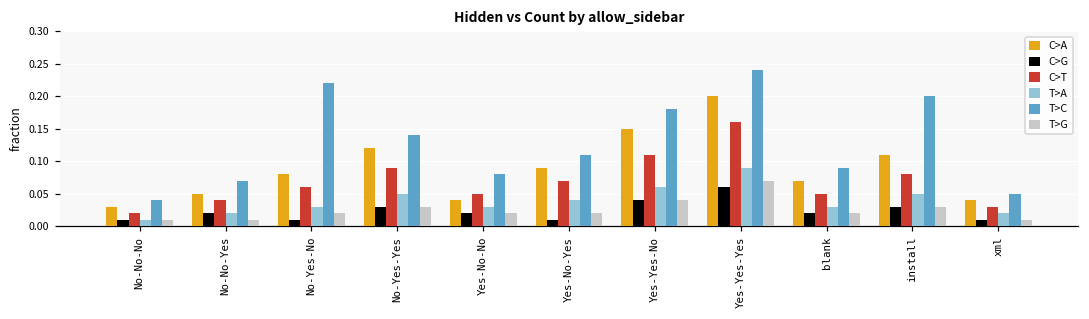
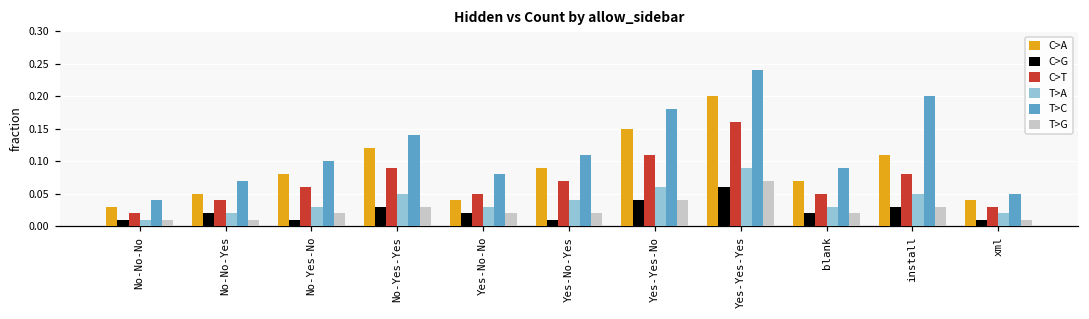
  {
    "C>A": {
      "No-No-No": 0.03,
      "No-No-Yes": 0.05,
      "No-Yes-No": 0.08,
      "No-Yes-Yes": 0.12,
      "Yes-No-No": 0.04,
      "Yes-No-Yes": 0.09,
      "Yes-Yes-No": 0.15,
      "Yes-Yes-Yes": 0.20,
      "blank": 0.07,
      "install": 0.11,
      "xml": 0.04
    },
    "C>G": {
      "No-No-No": 0.01,
      "No-No-Yes": 0.02,
      "No-Yes-No": 0.01,
      "No-Yes-Yes": 0.03,
      "Yes-No-No": 0.02,
      "Yes-No-Yes": 0.01,
      "Yes-Yes-No": 0.04,
      "Yes-Yes-Yes": 0.06,
      "blank": 0.02,
      "install": 0.03,
      "xml": 0.01
    },
    "C>T": {
      "No-No-No": 0.02,
      "No-No-Yes": 0.04,
      "No-Yes-No": 0.06,
      "No-Yes-Yes": 0.09,
      "Yes-No-No": 0.05,
      "Yes-No-Yes": 0.07,
      "Yes-Yes-No": 0.11,
      "Yes-Yes-Yes": 0.16,
      "blank": 0.05,
      "install": 0.08,
      "xml": 0.03
    },
    "T>C": {
      "No-No-No": 0.04,
      "No-No-Yes": 0.07,
-     "No-Yes-No": 0.22,
+     "No-Yes-No": 0.10,
      "No-Yes-Yes": 0.14,
      "Yes-No-No": 0.08,
      "Yes-No-Yes": 0.11,
      "Yes-Yes-No": 0.18,
      "Yes-Yes-Yes": 0.24,
      "blank": 0.09,
      "install": 0.20,
      "xml": 0.05
    }
  }
